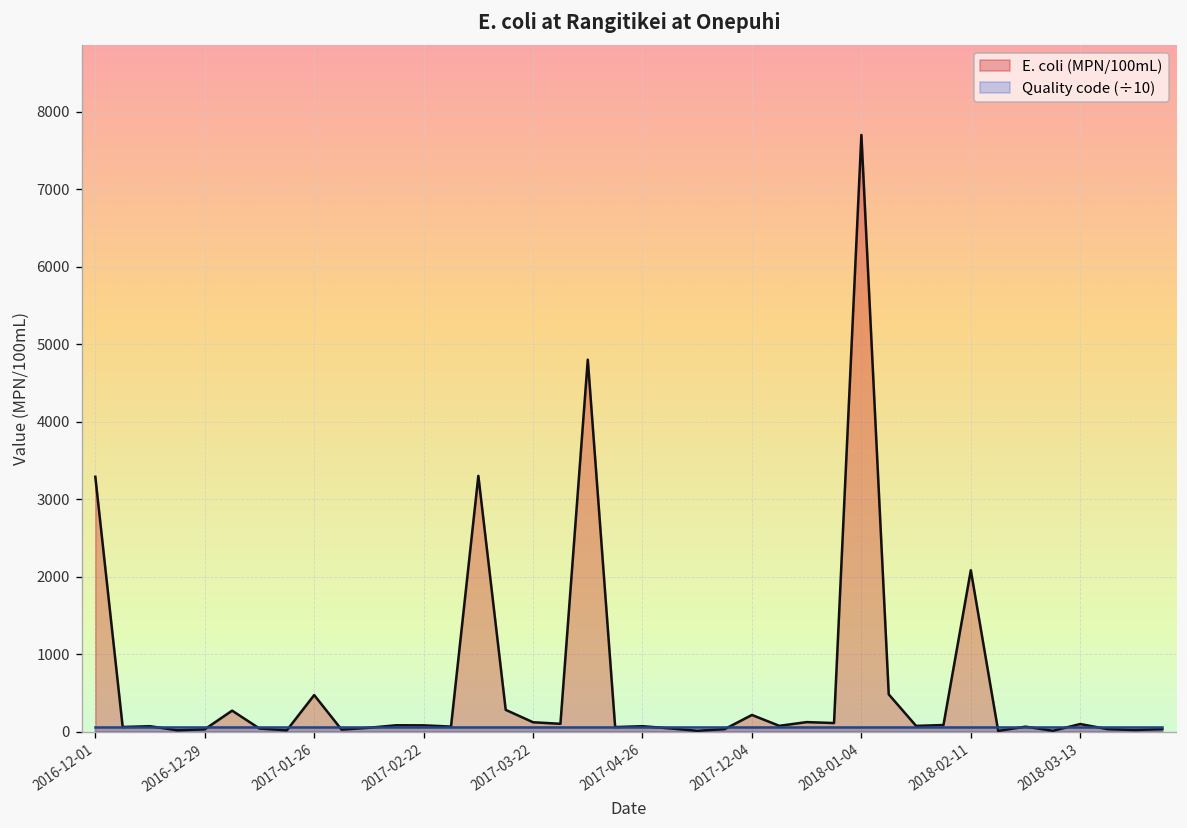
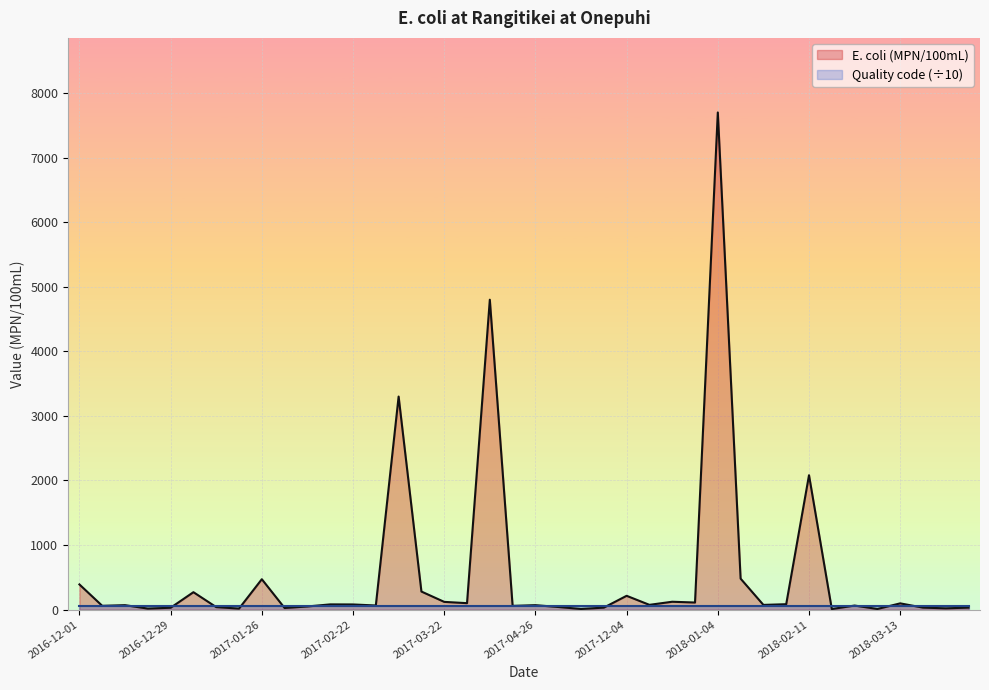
  {
    "E. coli (MPN/100mL)": {
-     "2016-12-01": 3300,
+     "2016-12-01": 400,
      "2017-01-26": 500,
      "2017-03-22": 100,
      "2017-12-04": 200,
      "2018-01-04": 7700,
      "2018-02-11": 2100
    },
    "Quality code (÷10)": {
      "2016-12-01": 100,
      "2017-01-26": 100,
      "2017-03-22": 100,
      "2017-12-04": 100,
      "2018-01-04": 100,
      "2018-02-11": 100
    }
  }
